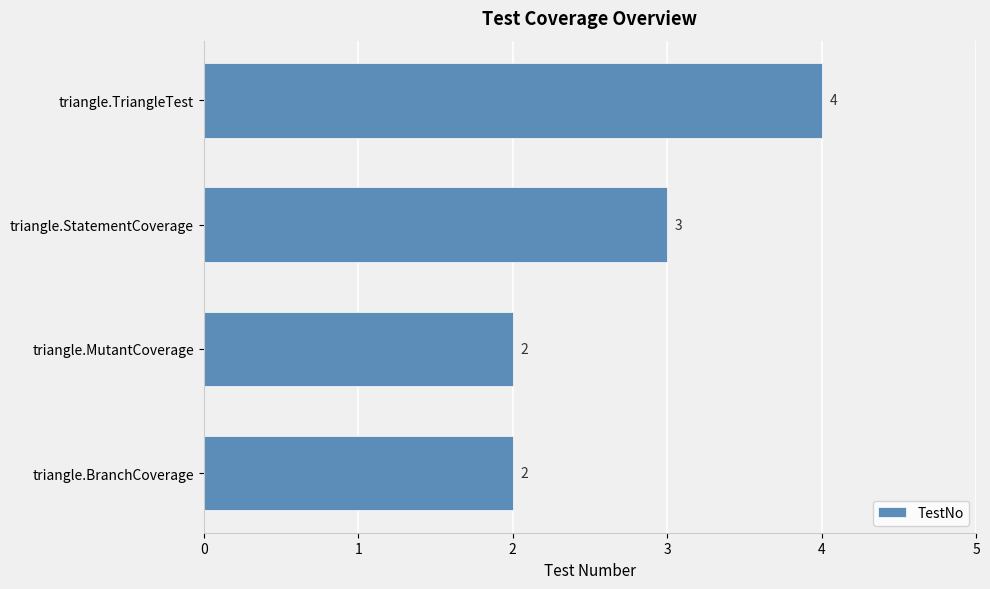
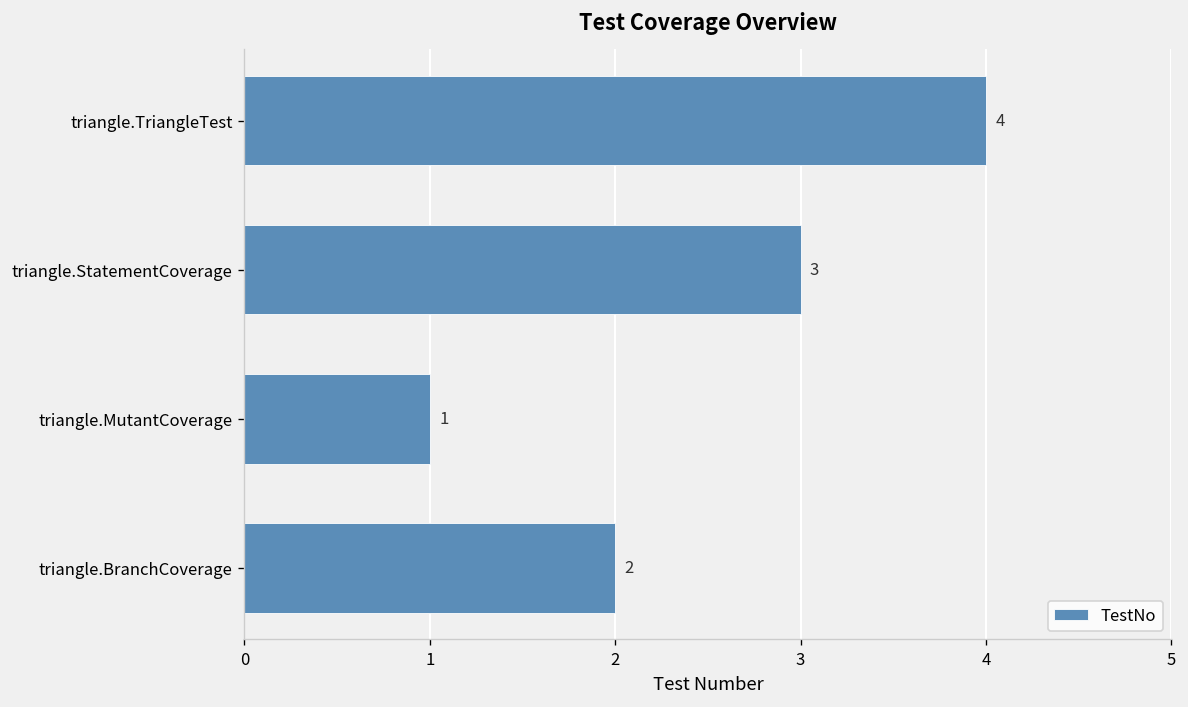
  {
    "triangle.TriangleTest": 4,
    "triangle.StatementCoverage": 3,
-   "triangle.MutantCoverage": 2,
+   "triangle.MutantCoverage": 1,
    "triangle.BranchCoverage": 2
  }
